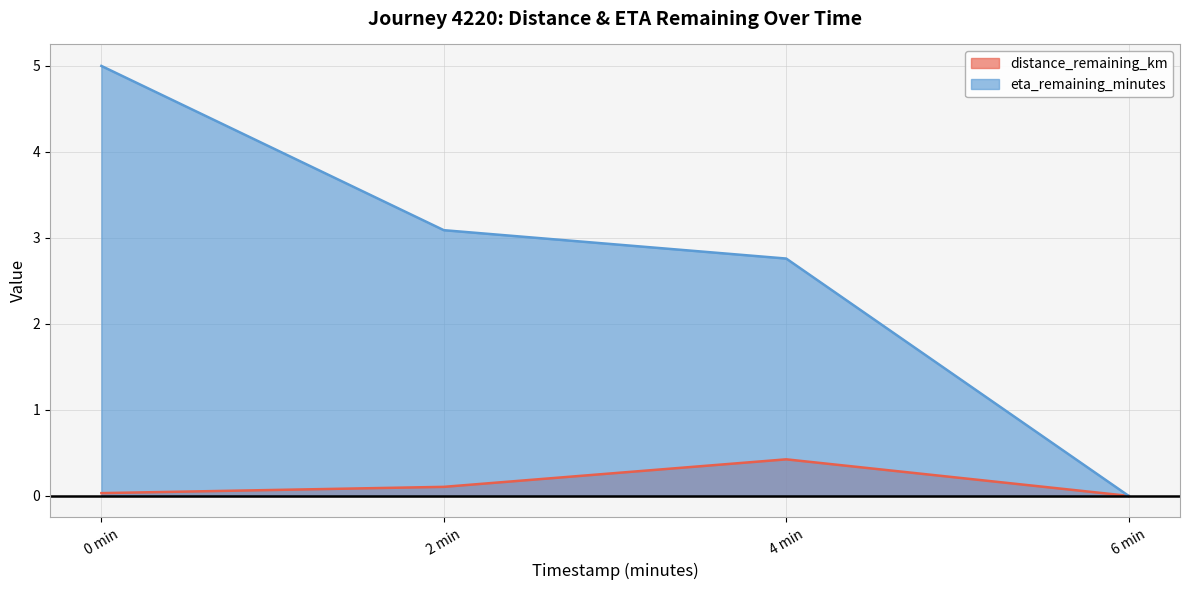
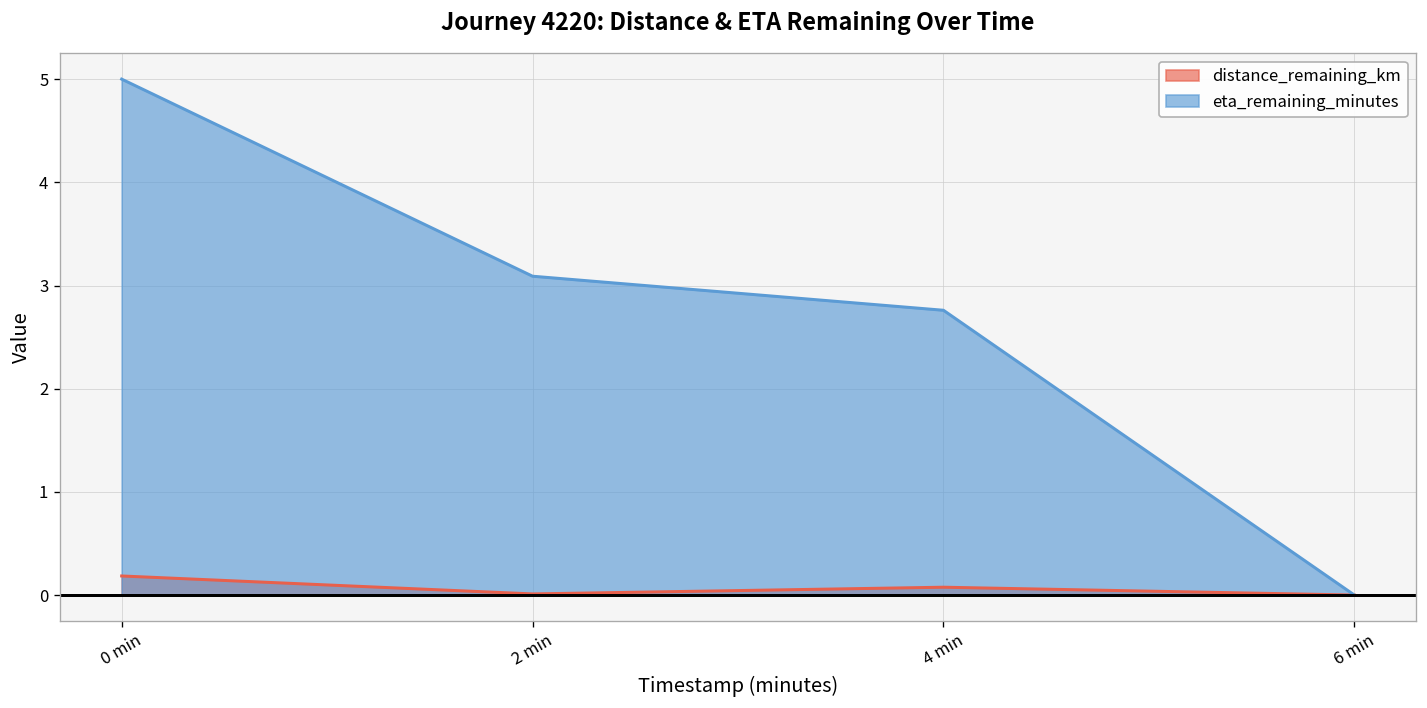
  {
    "distance_remaining_km": {
-     "0 min": 0.0,
-     "2 min": 0.1,
-     "4 min": 0.4
+     "0 min": 0.2,
+     "2 min": 0.0,
+     "4 min": 0.1
    },
    "eta_remaining_minutes": {
      "0 min": 5.0,
      "2 min": 3.1,
      "4 min": 2.8
    }
  }
